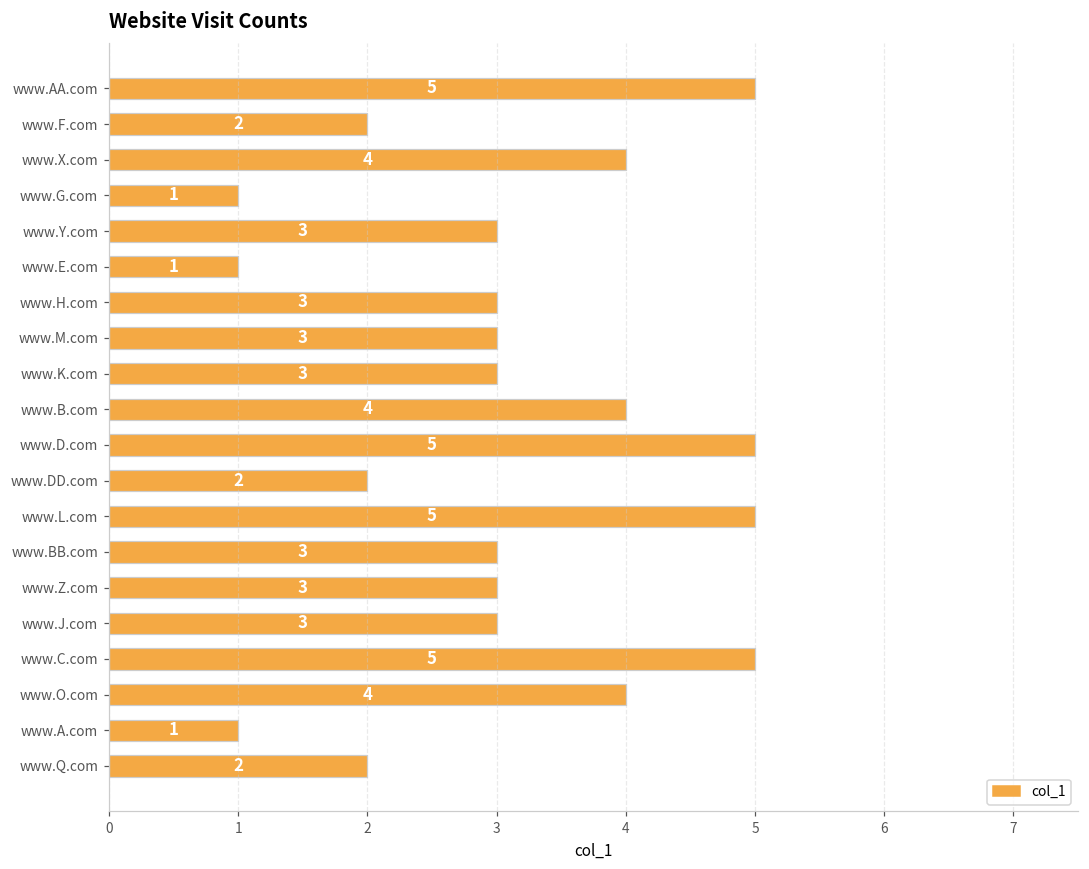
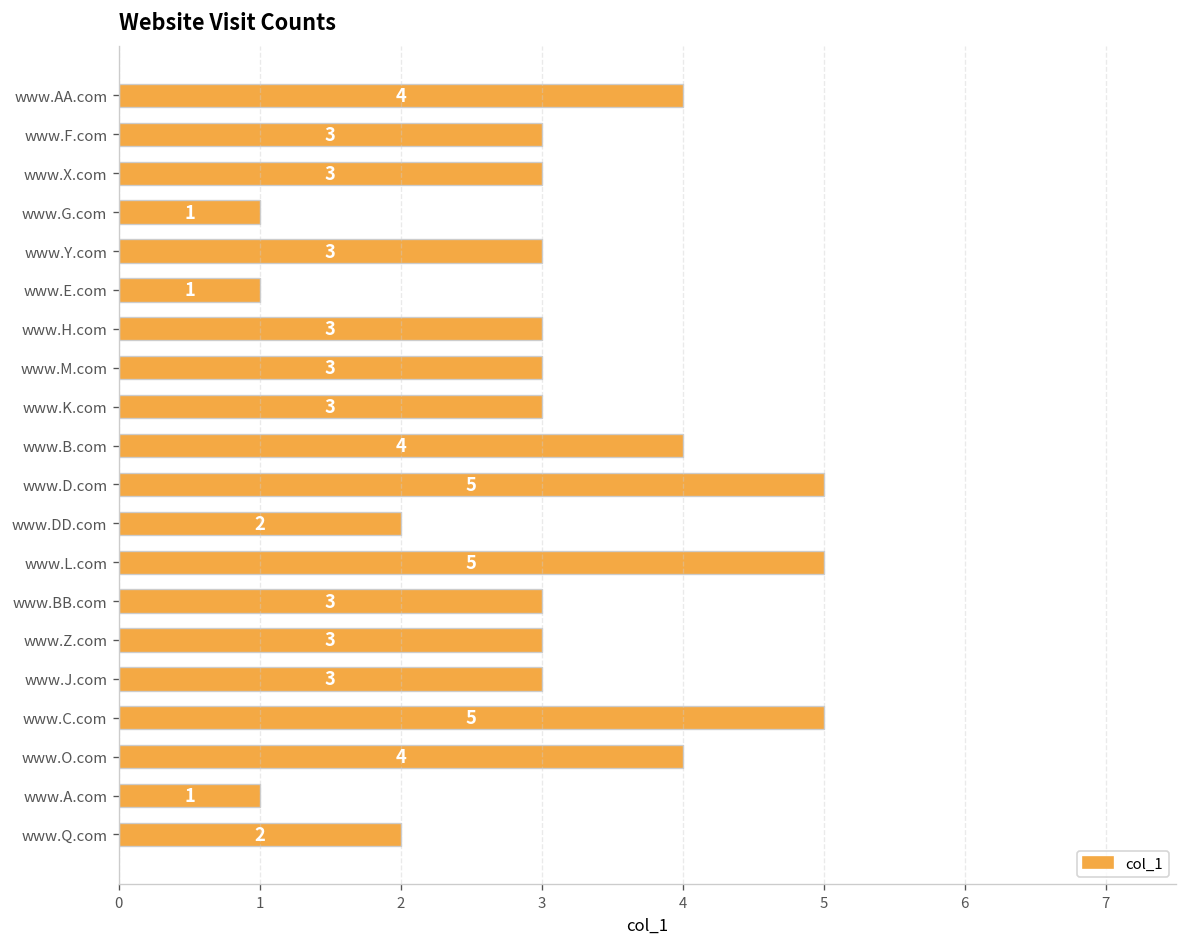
  {
-   "www.AA.com": 5,
-   "www.F.com": 2,
-   "www.X.com": 4,
+   "www.AA.com": 4,
+   "www.F.com": 3,
+   "www.X.com": 3,
    "www.G.com": 1,
    "www.Y.com": 3,
    "www.E.com": 1,
    "www.H.com": 3,
    "www.M.com": 3,
    "www.K.com": 3,
    "www.B.com": 4,
    "www.D.com": 5,
    "www.DD.com": 2,
    "www.L.com": 5,
    "www.BB.com": 3,
    "www.Z.com": 3,
    "www.J.com": 3,
    "www.C.com": 5,
    "www.O.com": 4,
    "www.A.com": 1,
    "www.Q.com": 2
  }
